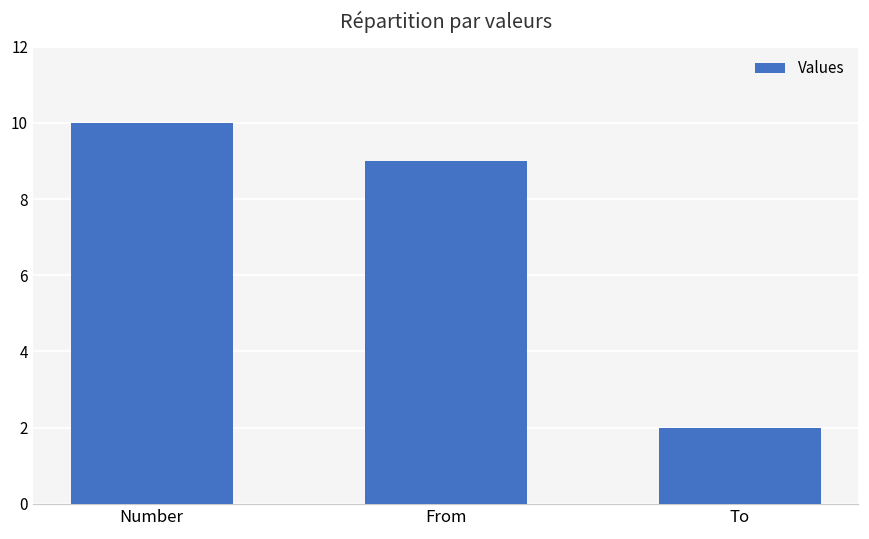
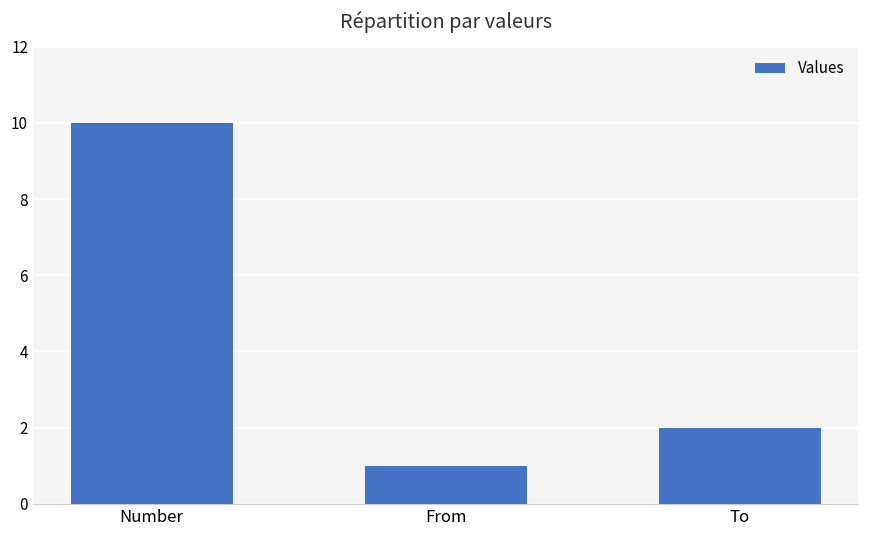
  {
    "Number": 10,
-   "From": 9,
+   "From": 1,
    "To": 2
  }
